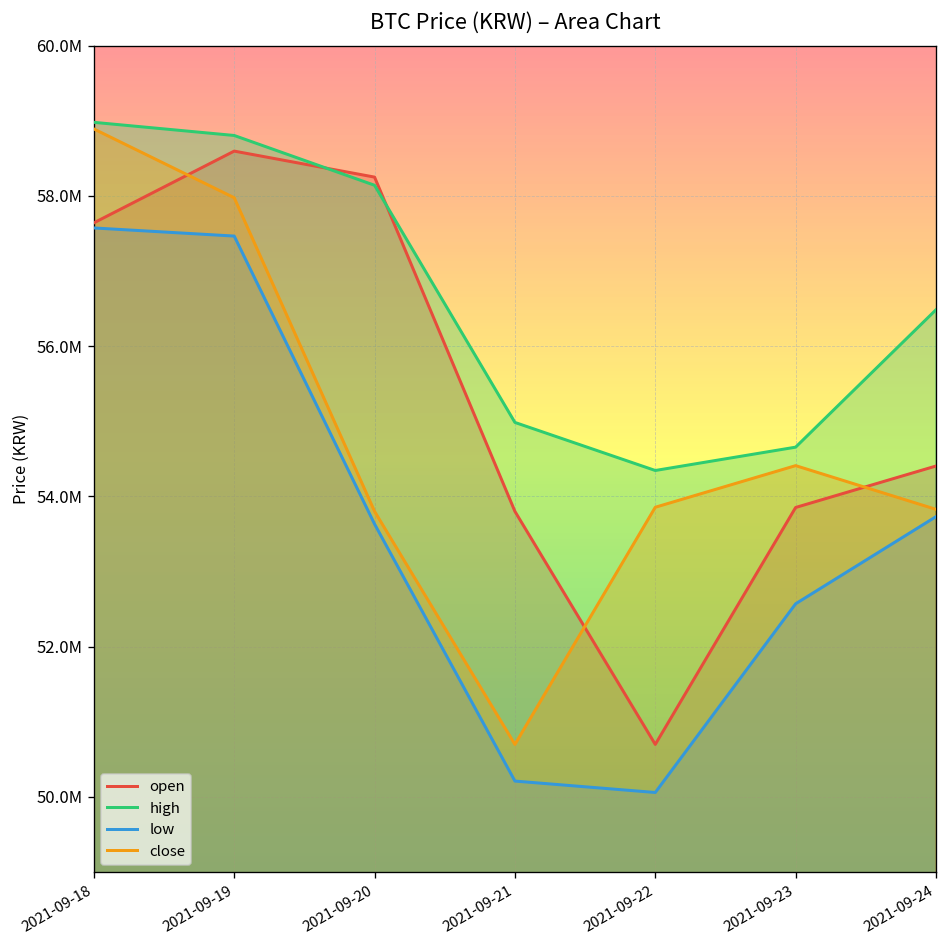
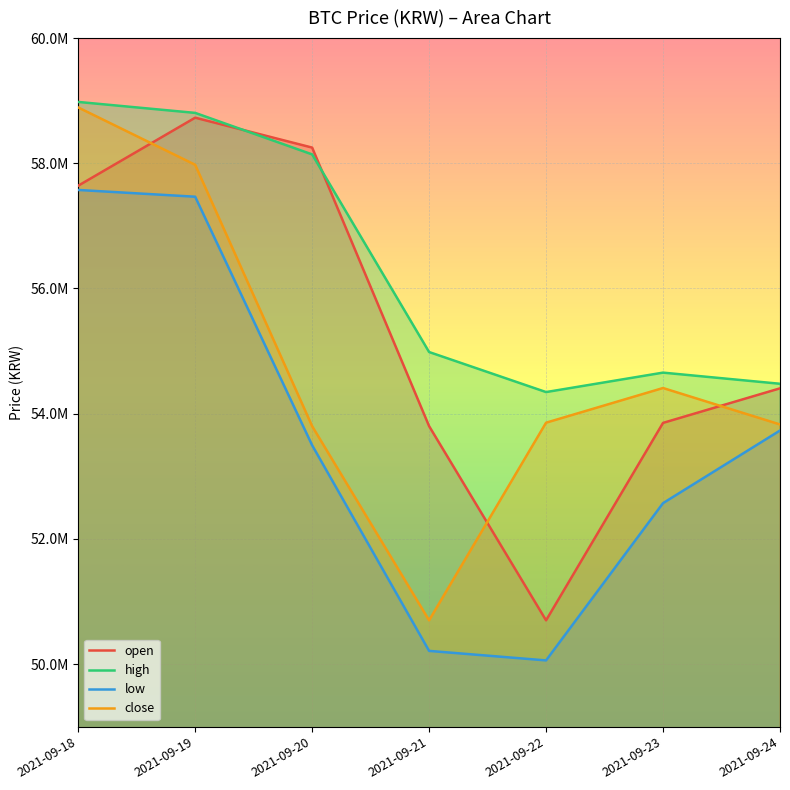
  {
    "open": {
      "2021-09-18": 57600000,
-     "2021-09-19": 58600000,
+     "2021-09-19": 58700000,
      "2021-09-20": 58300000,
      "2021-09-21": 53800000,
      "2021-09-22": 50700000,
      "2021-09-23": 53900000,
      "2021-09-24": 54400000
    },
    "high": {
      "2021-09-18": 59000000,
      "2021-09-19": 58800000,
      "2021-09-20": 58100000,
      "2021-09-21": 55000000,
      "2021-09-22": 54300000,
      "2021-09-23": 54700000,
-     "2021-09-24": 56500000
+     "2021-09-24": 54500000
    },
    "low": {
      "2021-09-18": 57600000,
      "2021-09-19": 57500000,
-     "2021-09-20": 53600000,
+     "2021-09-20": 53500000,
      "2021-09-21": 50200000,
      "2021-09-22": 50100000,
      "2021-09-23": 52600000,
      "2021-09-24": 53700000
    },
    "close": {
      "2021-09-18": 58900000,
      "2021-09-19": 58000000,
      "2021-09-20": 53800000,
      "2021-09-21": 50700000,
      "2021-09-22": 53900000,
      "2021-09-23": 54400000,
      "2021-09-24": 53800000
    }
  }
